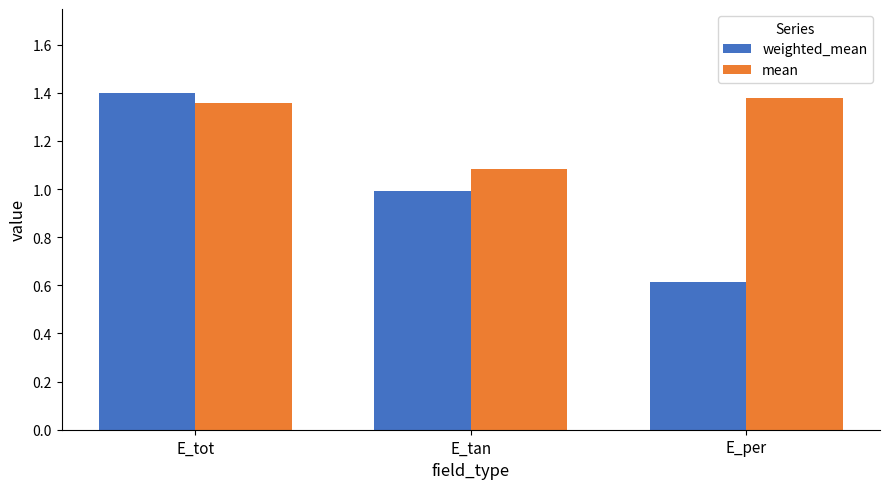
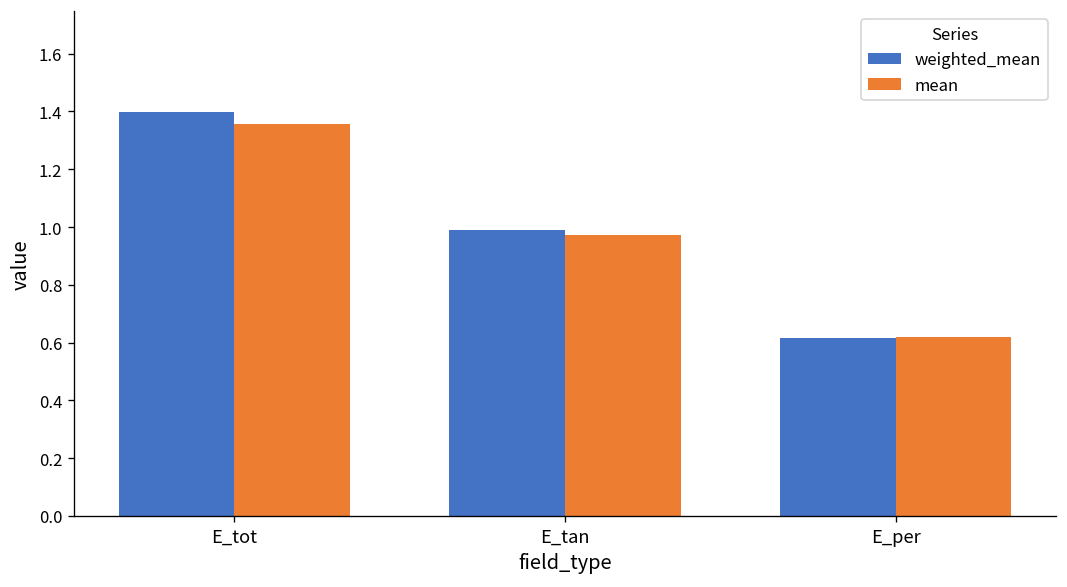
  {
    "weighted_mean": {
      "E_tot": 1.40,
      "E_tan": 0.99,
      "E_per": 0.61
    },
    "mean": {
      "E_tot": 1.36,
-     "E_tan": 1.08,
-     "E_per": 1.38
+     "E_tan": 0.97,
+     "E_per": 0.62
    }
  }
